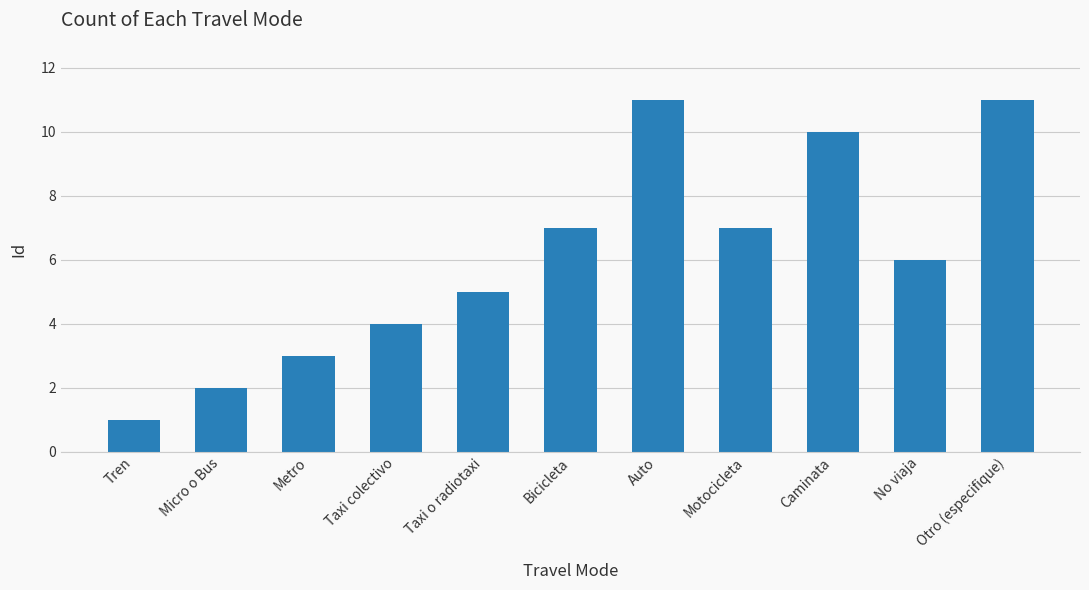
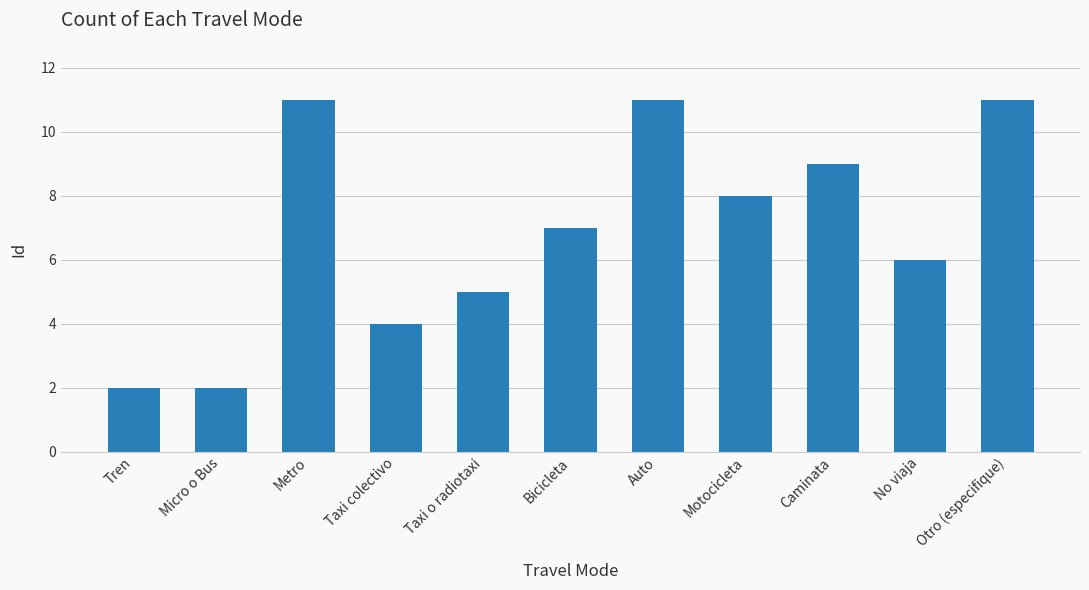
  {
-   "Tren": 1,
+   "Tren": 2,
    "Micro o Bus": 2,
-   "Metro": 3,
+   "Metro": 11,
    "Taxi colectivo": 4,
    "Taxi o radiotaxi": 5,
    "Bicicleta": 7,
    "Auto": 11,
-   "Motocicleta": 7,
-   "Caminata": 10,
+   "Motocicleta": 8,
+   "Caminata": 9,
    "No viaja": 6,
    "Otro (especifique)": 11
  }
